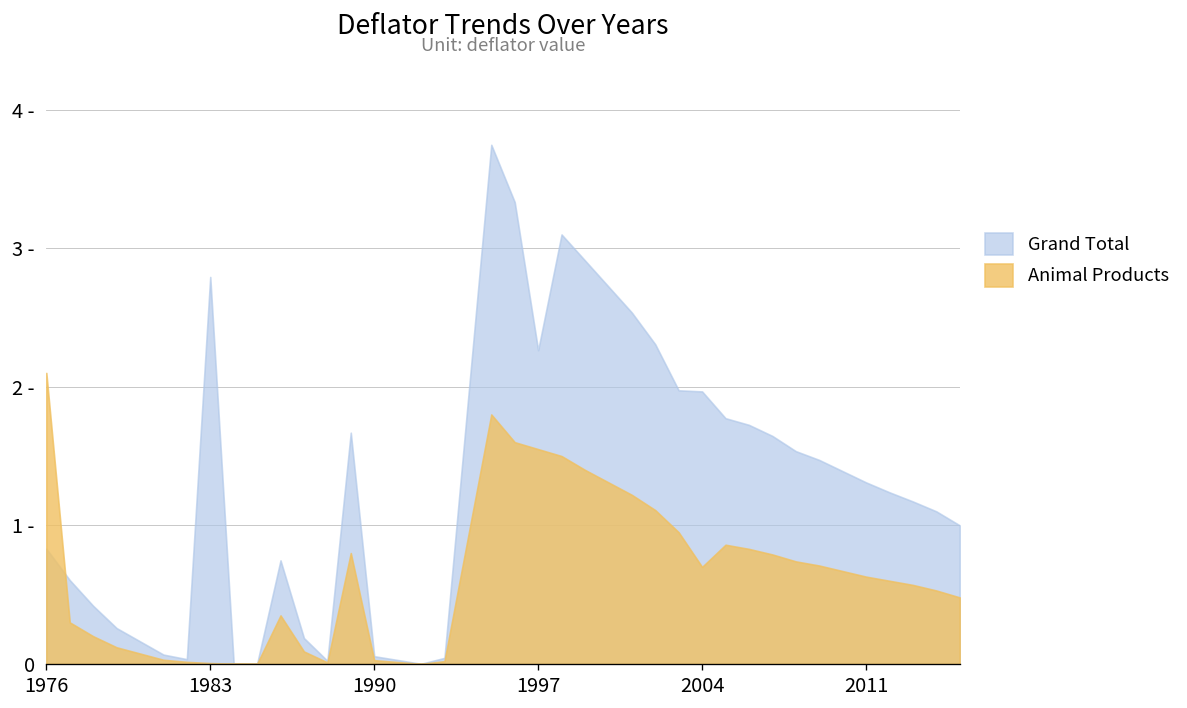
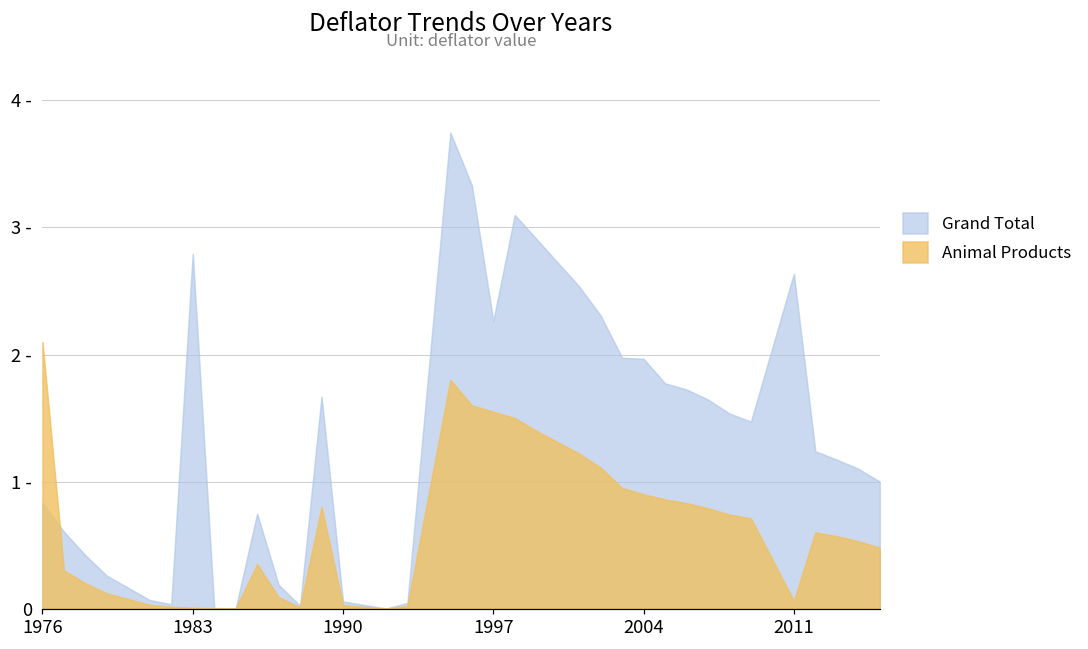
  {
    "Grand Total": {
      "1976": "0.83 -",
      "1983": "2.79 -",
      "1990": "0.06 -",
      "1997": "2.26 -",
      "2004": "1.97 -",
-     "2011": "1.31 -"
+     "2011": "2.64 -"
    },
    "Animal Products": {
      "1976": "2.10 -",
      "1990": "0.03 -",
      "1997": "1.55 -",
-     "2004": "0.7 -",
-     "2011": "0.63 -"
+     "2004": "0.9 -",
+     "2011": "0.06 -"
    }
  }
